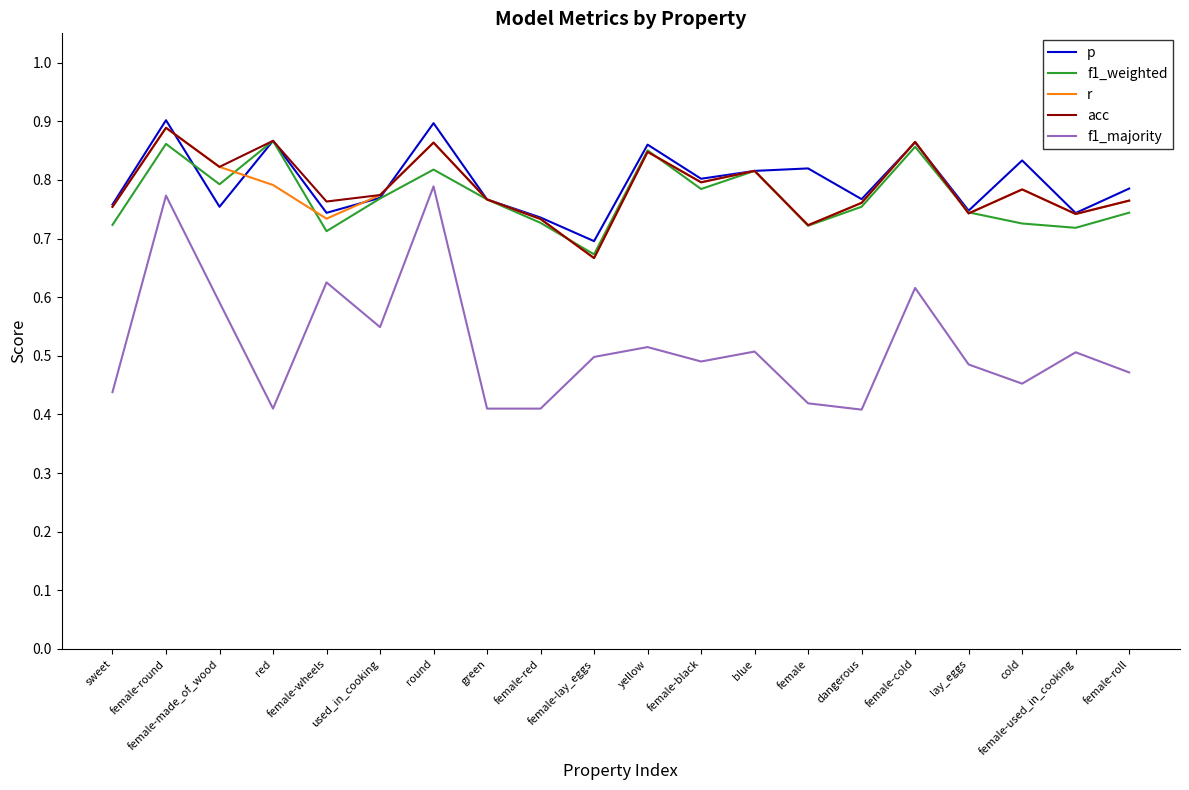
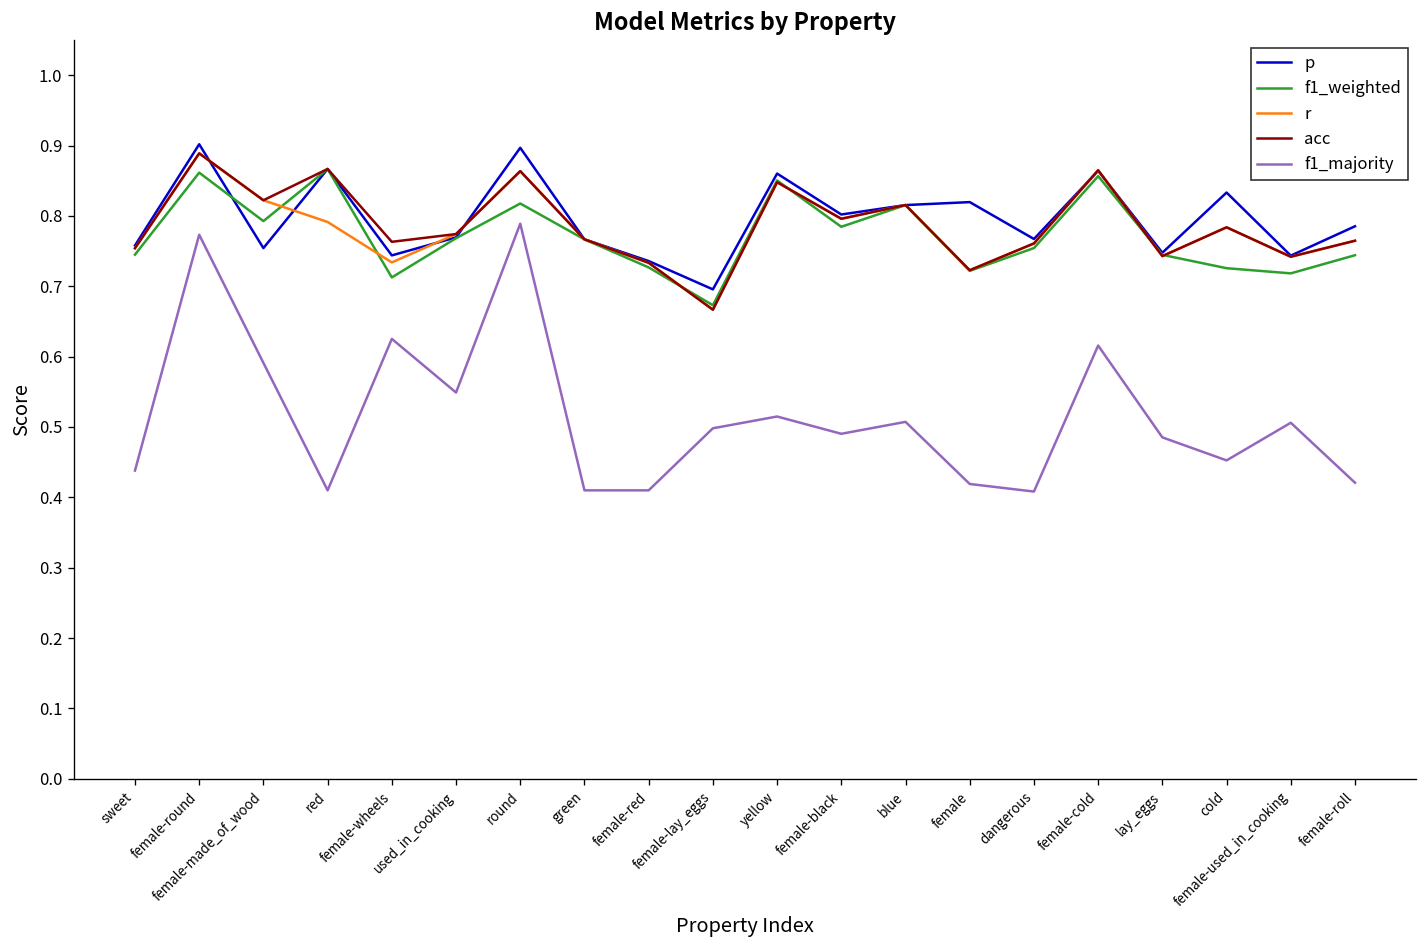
  {
    "p": {
      "female-round": 0.90,
      "female-made_of_wood": 0.75,
      "female-wheels": 0.74,
      "round": 0.90,
      "female-lay_eggs": 0.70,
      "yellow": 0.86,
      "female-black": 0.80,
      "female": 0.82,
      "dangerous": 0.77,
      "cold": 0.83,
      "female-roll": 0.79
    },
    "f1_weighted": {
-     "sweet": 0.72,
+     "sweet": 0.74,
      "female-round": 0.86,
      "female-made_of_wood": 0.79,
      "female-wheels": 0.71,
      "round": 0.82,
      "female-red": 0.73,
      "female-lay_eggs": 0.67,
      "female-black": 0.78,
      "dangerous": 0.75,
      "female-cold": 0.86,
      "cold": 0.73,
      "female-used_in_cooking": 0.72,
      "female-roll": 0.74
    },
    "r": {
      "red": 0.79,
      "female-wheels": 0.73
    },
    "acc": {
      "female-wheels": 0.76
    },
    "f1_majority": {
      "sweet": 0.44,
      "female-round": 0.77,
      "female-made_of_wood": 0.59,
      "red": 0.41,
      "female-wheels": 0.63,
      "used_in_cooking": 0.55,
      "round": 0.79,
      "green": 0.41,
      "female-red": 0.41,
      "female-lay_eggs": 0.50,
      "yellow": 0.51,
      "female-black": 0.49,
      "blue": 0.51,
      "female": 0.42,
      "dangerous": 0.41,
      "female-cold": 0.62,
      "lay_eggs": 0.49,
      "cold": 0.45,
      "female-used_in_cooking": 0.51,
-     "female-roll": 0.47
+     "female-roll": 0.42
    }
  }
